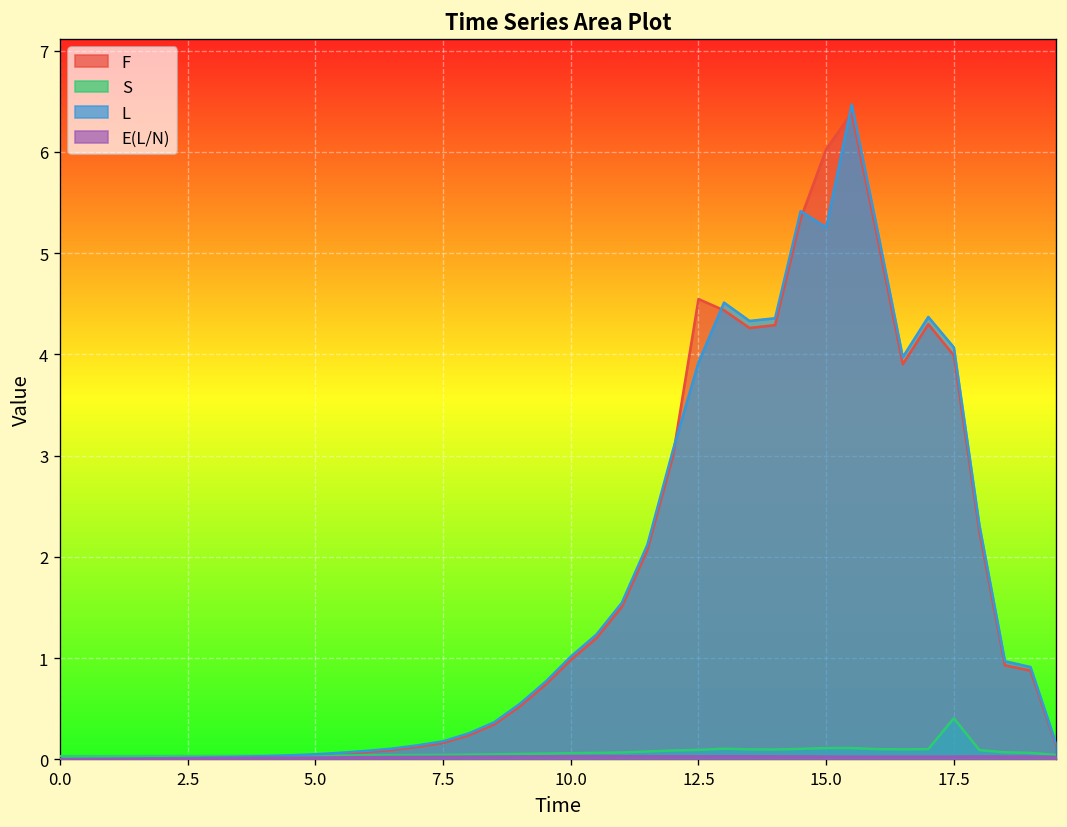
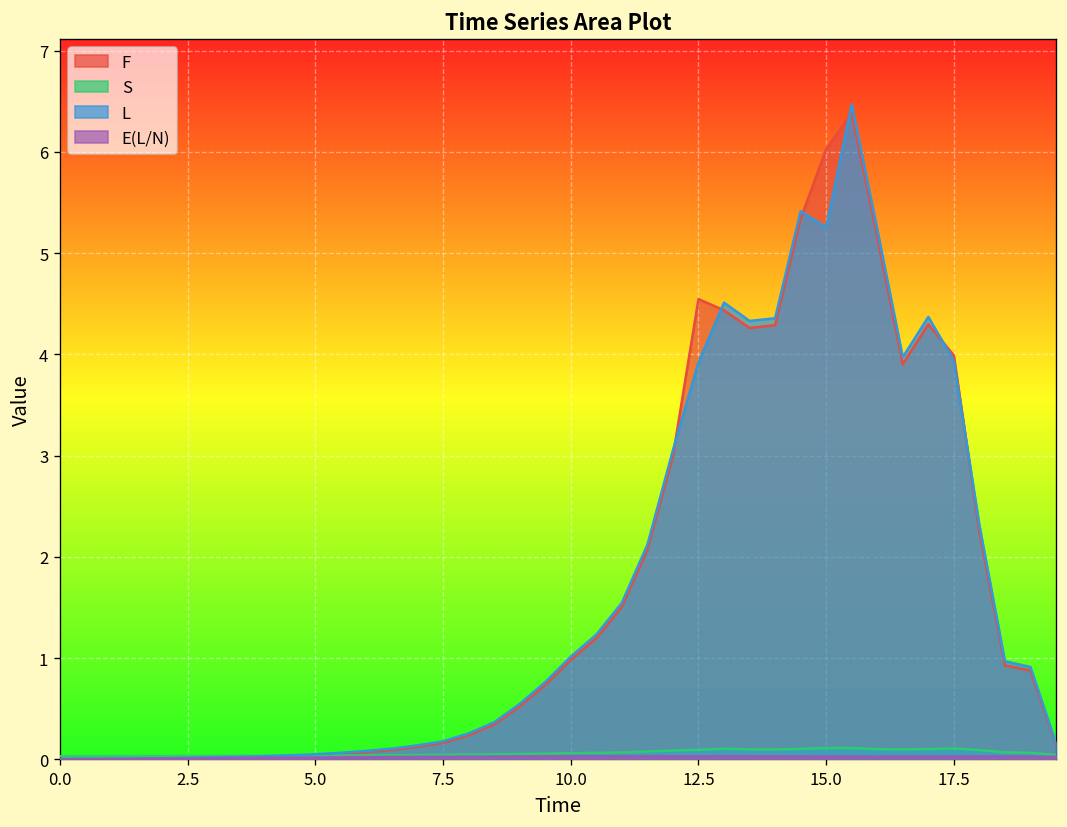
  {
    "F": {
      "10.0": 1.0,
      "12.5": 4.5,
      "15.0": 6.0,
      "17.5": 4.0
    },
    "S": {
      "12.5": 0.1,
      "15.0": 0.1,
-     "17.5": 0.4
+     "17.5": 0.1
    },
    "L": {
      "10.0": 1.0,
      "12.5": 3.9,
      "15.0": 5.3,
-     "17.5": 4.1
+     "17.5": 3.9
    },
    "E(L/N)": {
      "12.5": 0.0,
      "15.0": 0.0,
      "17.5": 0.0
    }
  }
